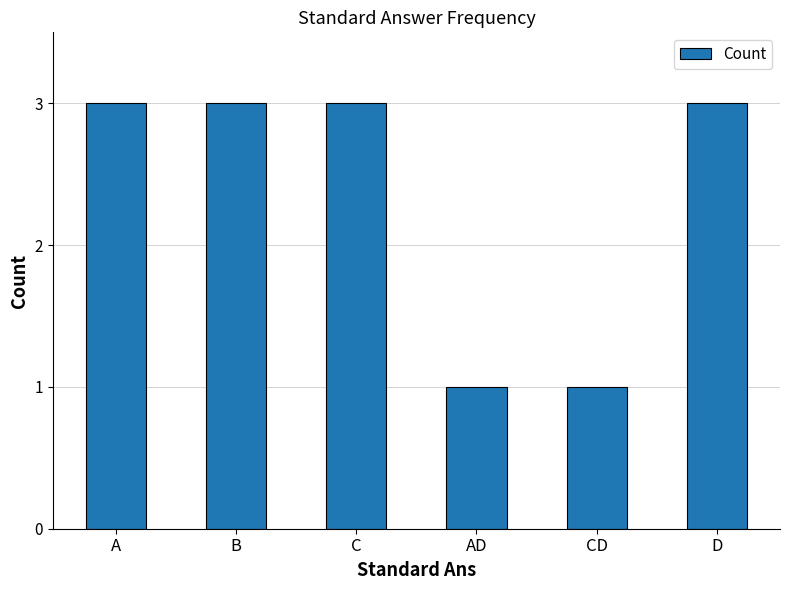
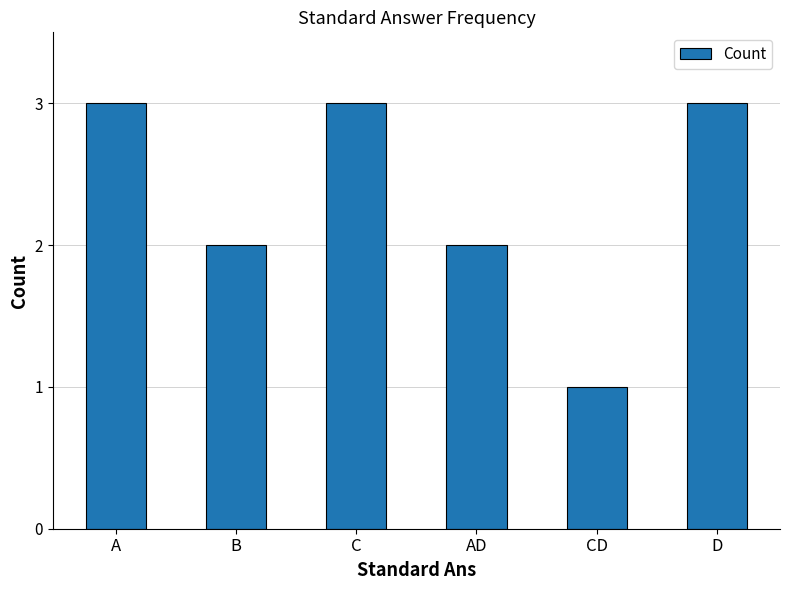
  {
    "A": 3,
-   "B": 3,
+   "B": 2,
    "C": 3,
-   "AD": 1,
+   "AD": 2,
    "CD": 1,
    "D": 3
  }
